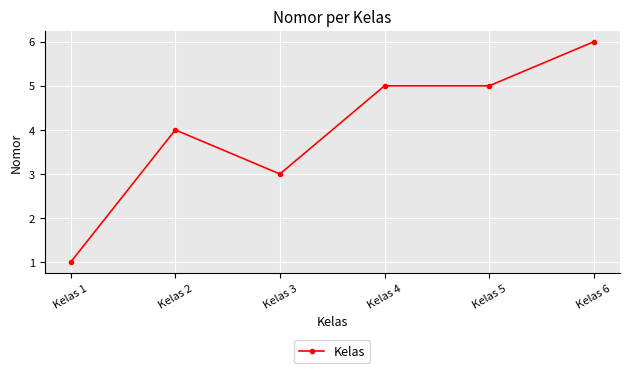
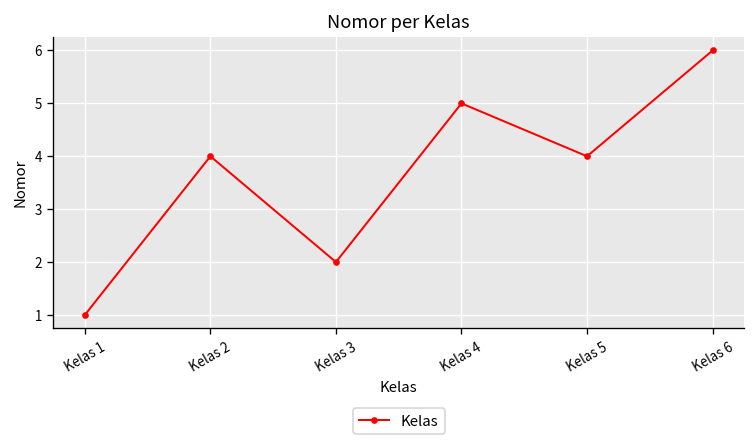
  {
    "Kelas 1": 1,
    "Kelas 2": 4,
-   "Kelas 3": 3,
+   "Kelas 3": 2,
    "Kelas 4": 5,
-   "Kelas 5": 5,
+   "Kelas 5": 4,
    "Kelas 6": 6
  }
